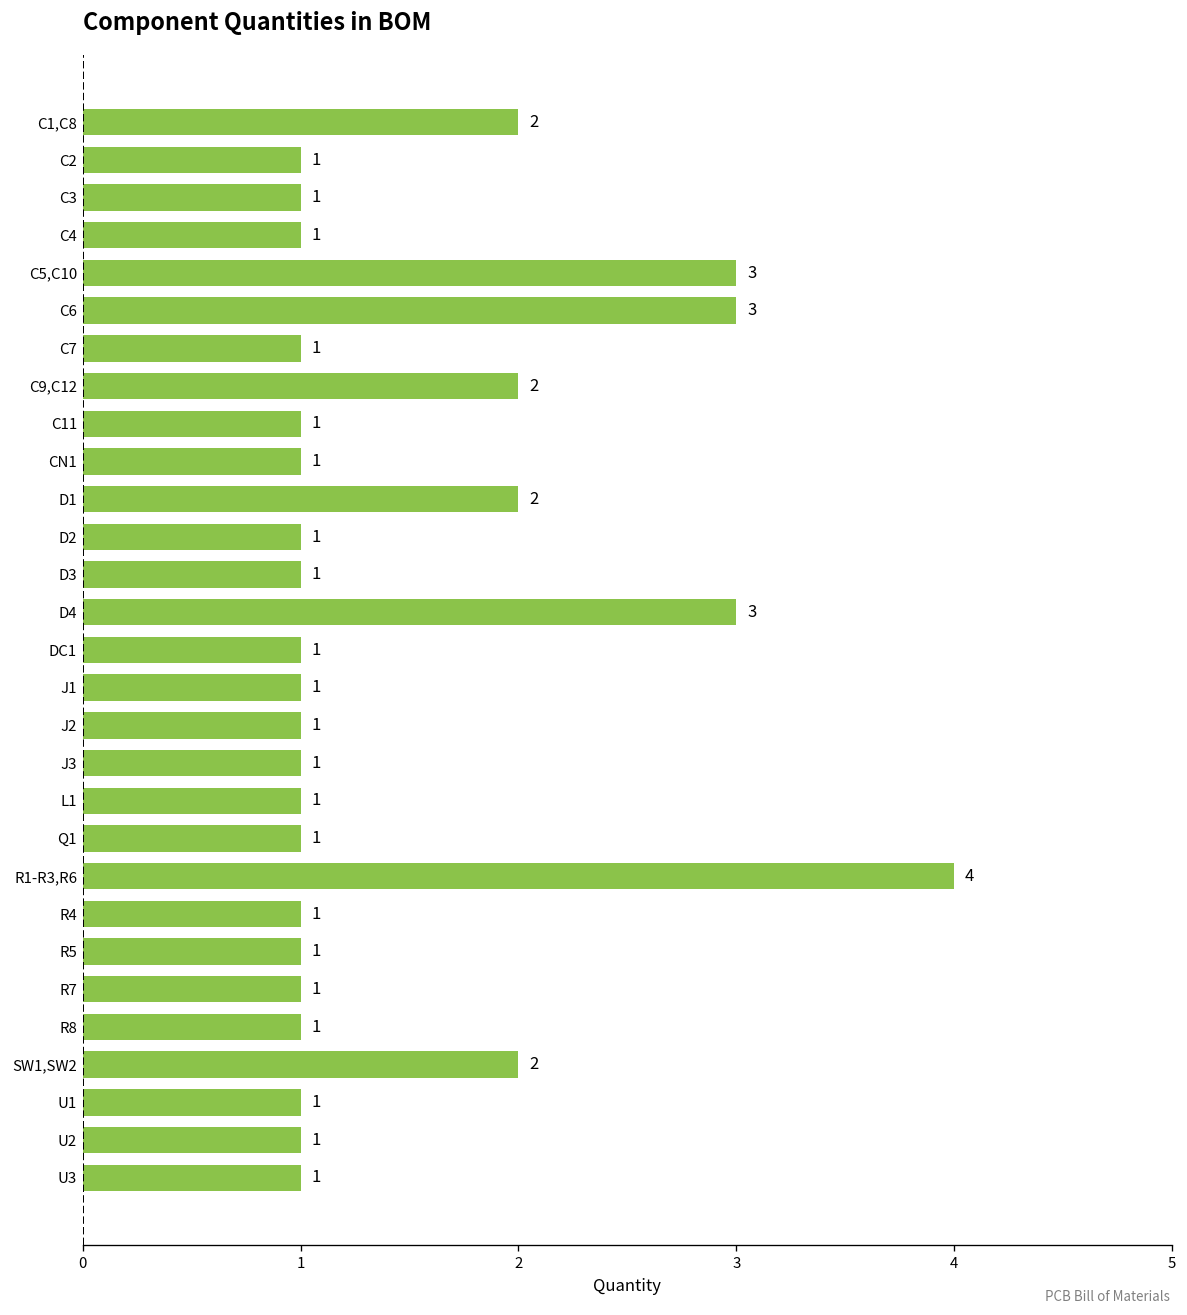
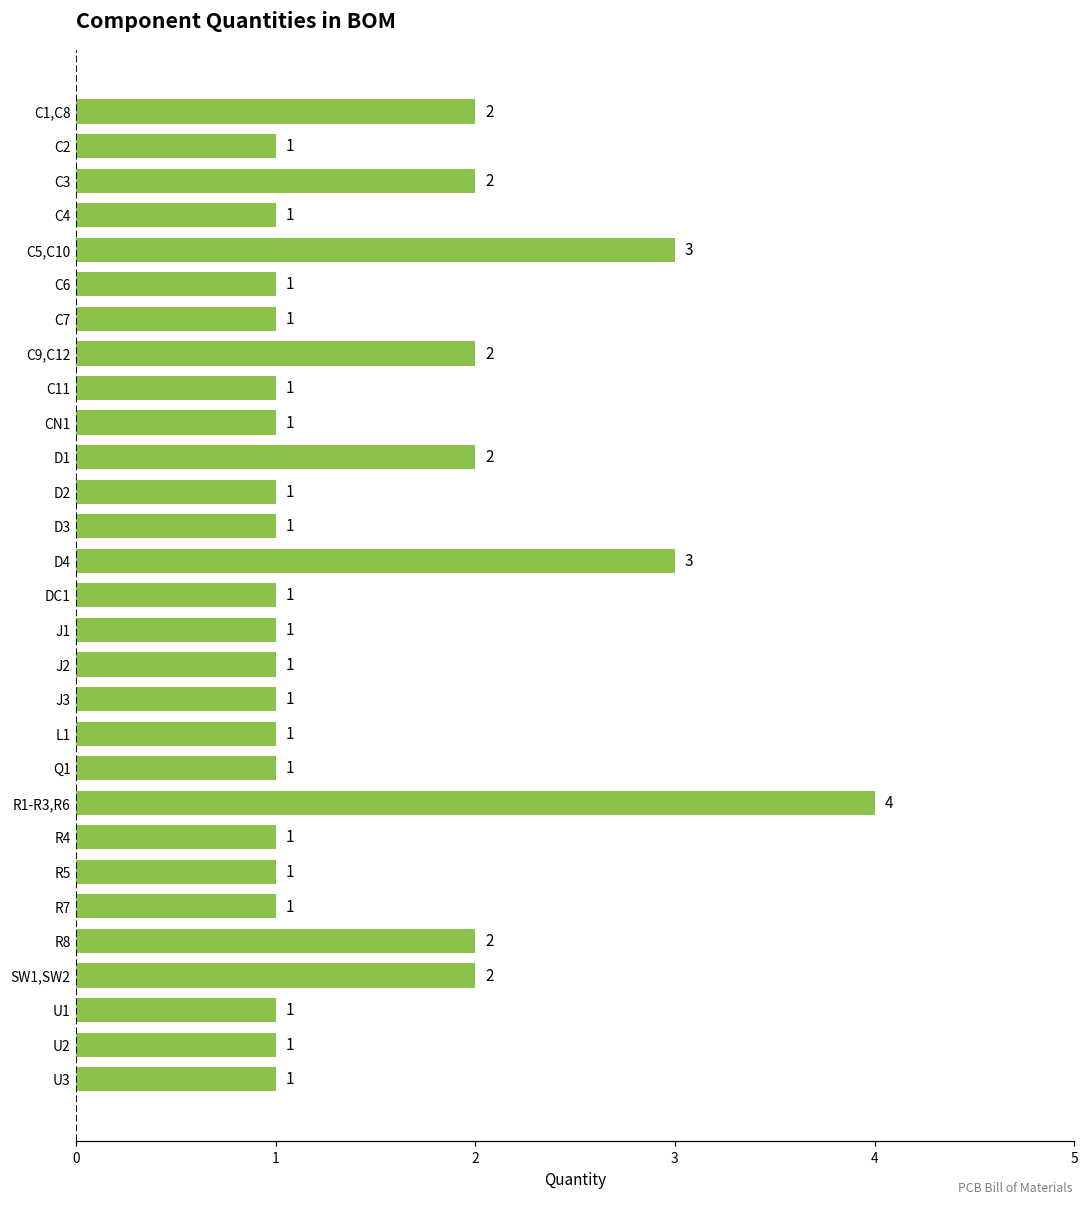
  {
    "C1,C8": 2,
    "C2": 1,
-   "C3": 1,
+   "C3": 2,
    "C4": 1,
    "C5,C10": 3,
-   "C6": 3,
+   "C6": 1,
    "C7": 1,
    "C9,C12": 2,
    "C11": 1,
    "CN1": 1,
    "D1": 2,
    "D2": 1,
    "D3": 1,
    "D4": 3,
    "DC1": 1,
    "J1": 1,
    "J2": 1,
    "J3": 1,
    "L1": 1,
    "Q1": 1,
    "R1-R3,R6": 4,
    "R4": 1,
    "R5": 1,
    "R7": 1,
-   "R8": 1,
+   "R8": 2,
    "SW1,SW2": 2,
    "U1": 1,
    "U2": 1,
    "U3": 1
  }
